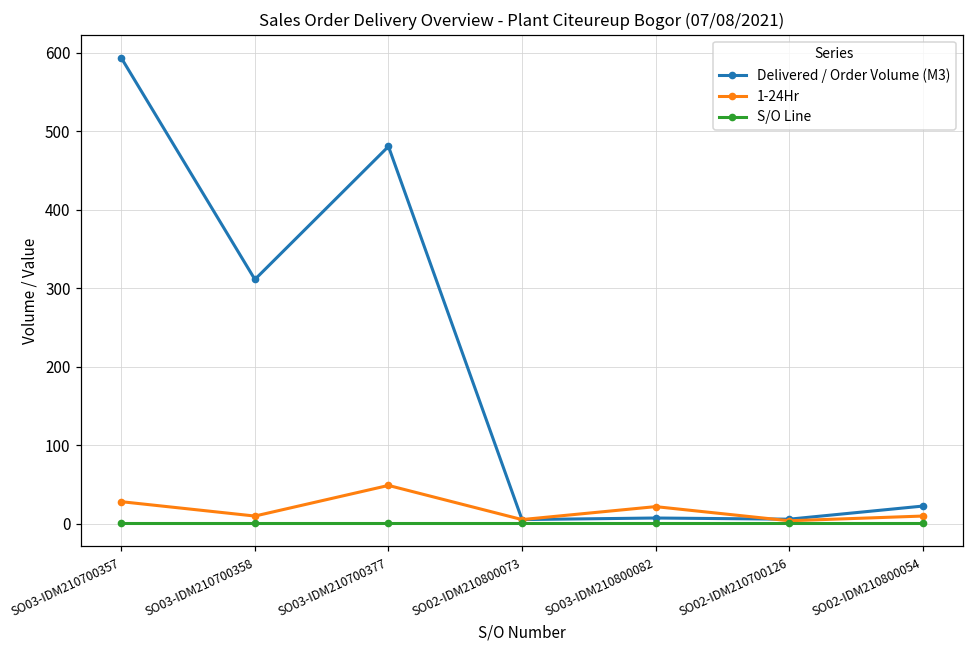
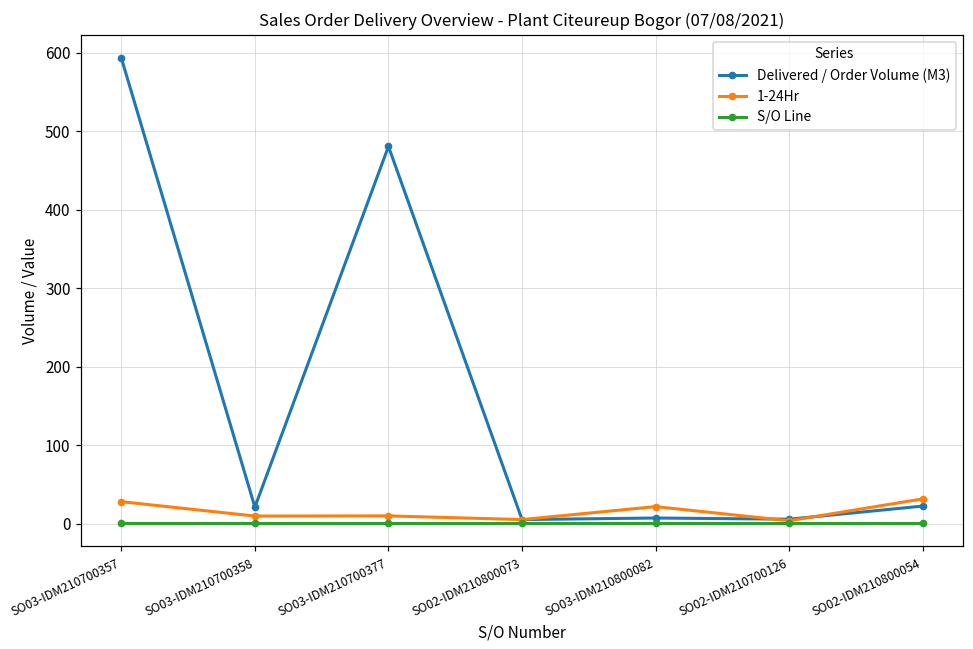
  {
    "Delivered / Order Volume (M3)": {
      "SO03-IDM210700357": 590,
-     "SO03-IDM210700358": 310,
+     "SO03-IDM210700358": 20,
      "SO03-IDM210700377": 480,
      "SO03-IDM210800082": 10,
      "SO02-IDM210800054": 20
    },
    "1-24Hr": {
      "SO03-IDM210700357": 30,
      "SO03-IDM210700358": 10,
-     "SO03-IDM210700377": 50,
+     "SO03-IDM210700377": 10,
      "SO03-IDM210800082": 20,
-     "SO02-IDM210800054": 10
+     "SO02-IDM210800054": 30
    },
    "S/O Line": {
      "SO03-IDM210700357": 0,
      "SO03-IDM210700358": 0,
      "SO03-IDM210700377": 0,
      "SO02-IDM210800073": 0,
      "SO03-IDM210800082": 0,
      "SO02-IDM210800054": 0
    }
  }
